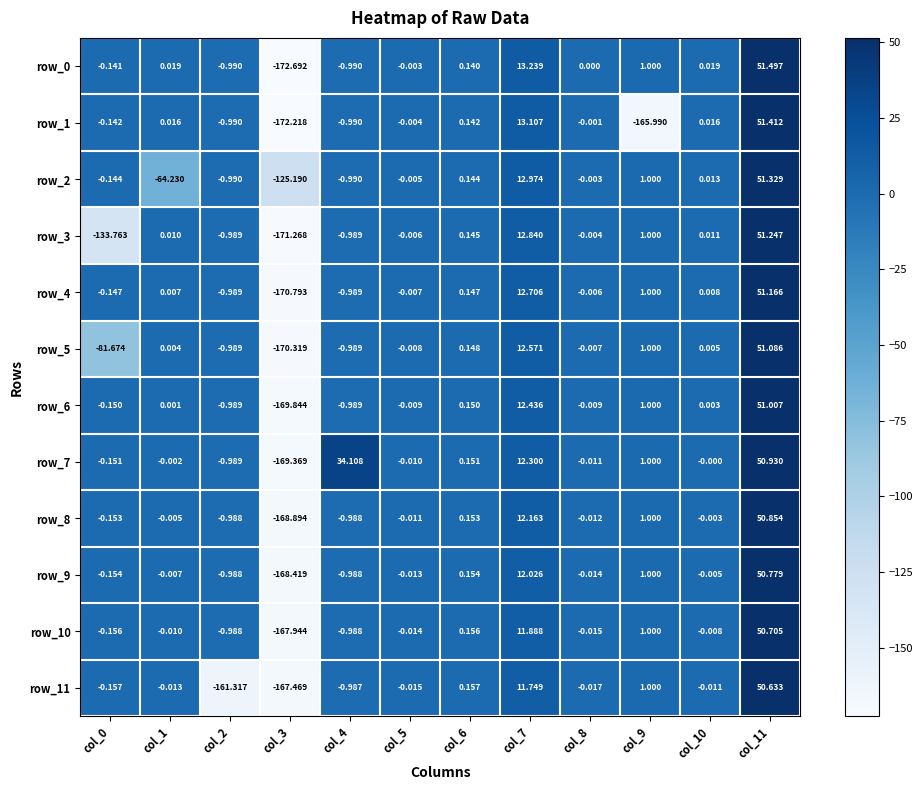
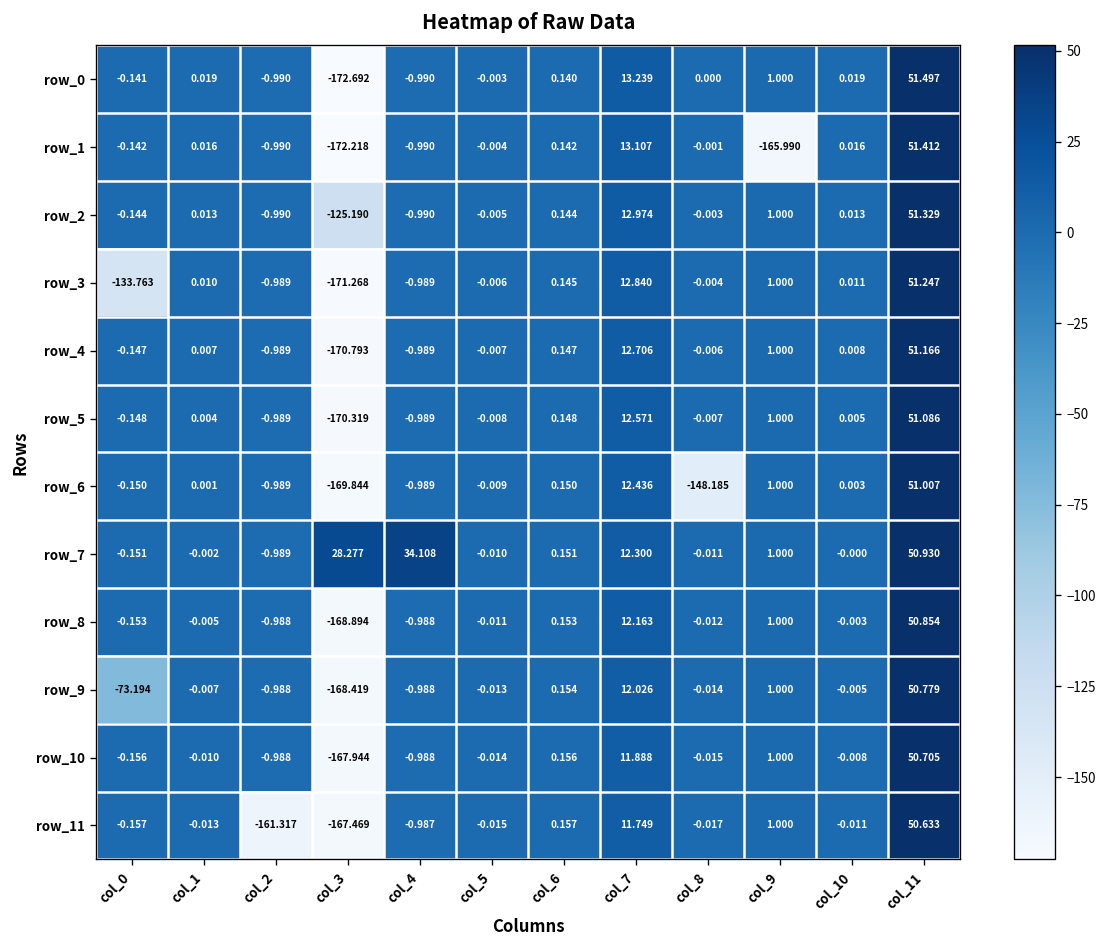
  {
    "row_0": {
      "col_0": -0.141,
      "col_1": 0.019,
      "col_2": -0.990,
      "col_3": -172.692,
      "col_4": -0.990,
      "col_5": -0.003,
      "col_6": 0.140,
      "col_7": 13.239,
      "col_8": 0.000,
      "col_9": 1.000,
      "col_10": 0.019,
      "col_11": 51.497
    },
    "row_1": {
      "col_0": -0.142,
      "col_1": 0.016,
      "col_2": -0.990,
      "col_3": -172.218,
      "col_4": -0.990,
      "col_5": -0.004,
      "col_6": 0.142,
      "col_7": 13.107,
      "col_8": -0.001,
      "col_9": -165.990,
      "col_10": 0.016,
      "col_11": 51.412
    },
    "row_2": {
      "col_0": -0.144,
-     "col_1": -64.230,
+     "col_1": 0.013,
      "col_2": -0.990,
      "col_3": -125.190,
      "col_4": -0.990,
      "col_5": -0.005,
      "col_6": 0.144,
      "col_7": 12.974,
      "col_8": -0.003,
      "col_9": 1.000,
      "col_10": 0.013,
      "col_11": 51.329
    },
    "row_3": {
      "col_0": -133.763,
      "col_1": 0.010,
      "col_2": -0.989,
      "col_3": -171.268,
      "col_4": -0.989,
      "col_5": -0.006,
      "col_6": 0.145,
      "col_7": 12.840,
      "col_8": -0.004,
      "col_9": 1.000,
      "col_10": 0.011,
      "col_11": 51.247
    },
    "row_4": {
      "col_0": -0.147,
      "col_1": 0.007,
      "col_2": -0.989,
      "col_3": -170.793,
      "col_4": -0.989,
      "col_5": -0.007,
      "col_6": 0.147,
      "col_7": 12.706,
      "col_8": -0.006,
      "col_9": 1.000,
      "col_10": 0.008,
      "col_11": 51.166
    },
    "row_5": {
-     "col_0": -81.674,
+     "col_0": -0.148,
      "col_1": 0.004,
      "col_2": -0.989,
      "col_3": -170.319,
      "col_4": -0.989,
      "col_5": -0.008,
      "col_6": 0.148,
      "col_7": 12.571,
      "col_8": -0.007,
      "col_9": 1.000,
      "col_10": 0.005,
      "col_11": 51.086
    },
    "row_6": {
      "col_0": -0.150,
      "col_1": 0.001,
      "col_2": -0.989,
      "col_3": -169.844,
      "col_4": -0.989,
      "col_5": -0.009,
      "col_6": 0.150,
      "col_7": 12.436,
-     "col_8": -0.009,
+     "col_8": -148.185,
      "col_9": 1.000,
      "col_10": 0.003,
      "col_11": 51.007
    },
    "row_7": {
      "col_0": -0.151,
      "col_1": -0.002,
      "col_2": -0.989,
-     "col_3": -169.369,
+     "col_3": 28.277,
      "col_4": 34.108,
      "col_5": -0.010,
      "col_6": 0.151,
      "col_7": 12.300,
      "col_8": -0.011,
      "col_9": 1.000,
      "col_10": -0.000,
      "col_11": 50.930
    },
    "row_8": {
      "col_0": -0.153,
      "col_1": -0.005,
      "col_2": -0.988,
      "col_3": -168.894,
      "col_4": -0.988,
      "col_5": -0.011,
      "col_6": 0.153,
      "col_7": 12.163,
      "col_8": -0.012,
      "col_9": 1.000,
      "col_10": -0.003,
      "col_11": 50.854
    },
    "row_9": {
-     "col_0": -0.154,
+     "col_0": -73.194,
      "col_1": -0.007,
      "col_2": -0.988,
      "col_3": -168.419,
      "col_4": -0.988,
      "col_5": -0.013,
      "col_6": 0.154,
      "col_7": 12.026,
      "col_8": -0.014,
      "col_9": 1.000,
      "col_10": -0.005,
      "col_11": 50.779
    },
    "row_10": {
      "col_0": -0.156,
      "col_1": -0.010,
      "col_2": -0.988,
      "col_3": -167.944,
      "col_4": -0.988,
      "col_5": -0.014,
      "col_6": 0.156,
      "col_7": 11.888,
      "col_8": -0.015,
      "col_9": 1.000,
      "col_10": -0.008,
      "col_11": 50.705
    },
    "row_11": {
      "col_0": -0.157,
      "col_1": -0.013,
      "col_2": -161.317,
      "col_3": -167.469,
      "col_4": -0.987,
      "col_5": -0.015,
      "col_6": 0.157,
      "col_7": 11.749,
      "col_8": -0.017,
      "col_9": 1.000,
      "col_10": -0.011,
      "col_11": 50.633
    }
  }
